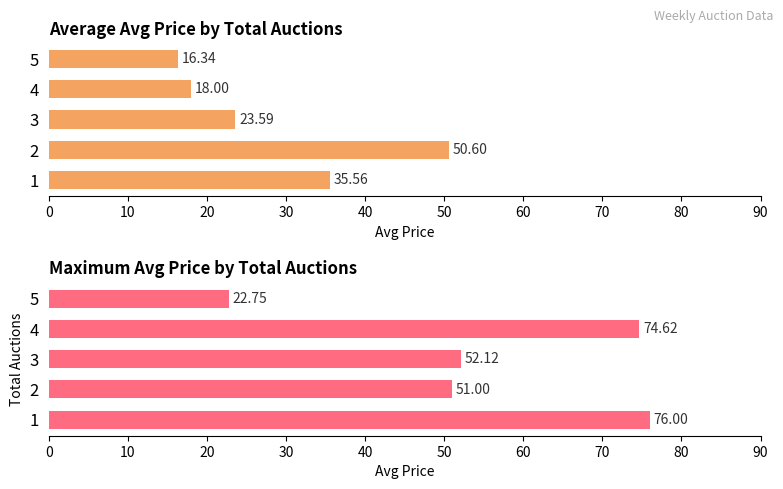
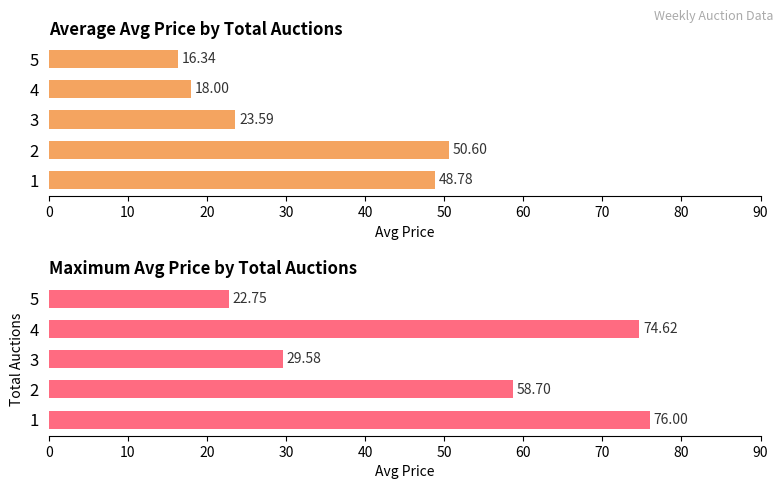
  {
    "Average Avg Price by Total Auctions": {
      "5": 16.34,
      "4": 18.00,
      "3": 23.59,
      "2": 50.60,
-     "1": 35.56
+     "1": 48.78
    },
    "Maximum Avg Price by Total Auctions": {
      "5": 22.75,
      "4": 74.62,
-     "3": 52.12,
-     "2": 51.00,
+     "3": 29.58,
+     "2": 58.70,
      "1": 76.00
    }
  }
